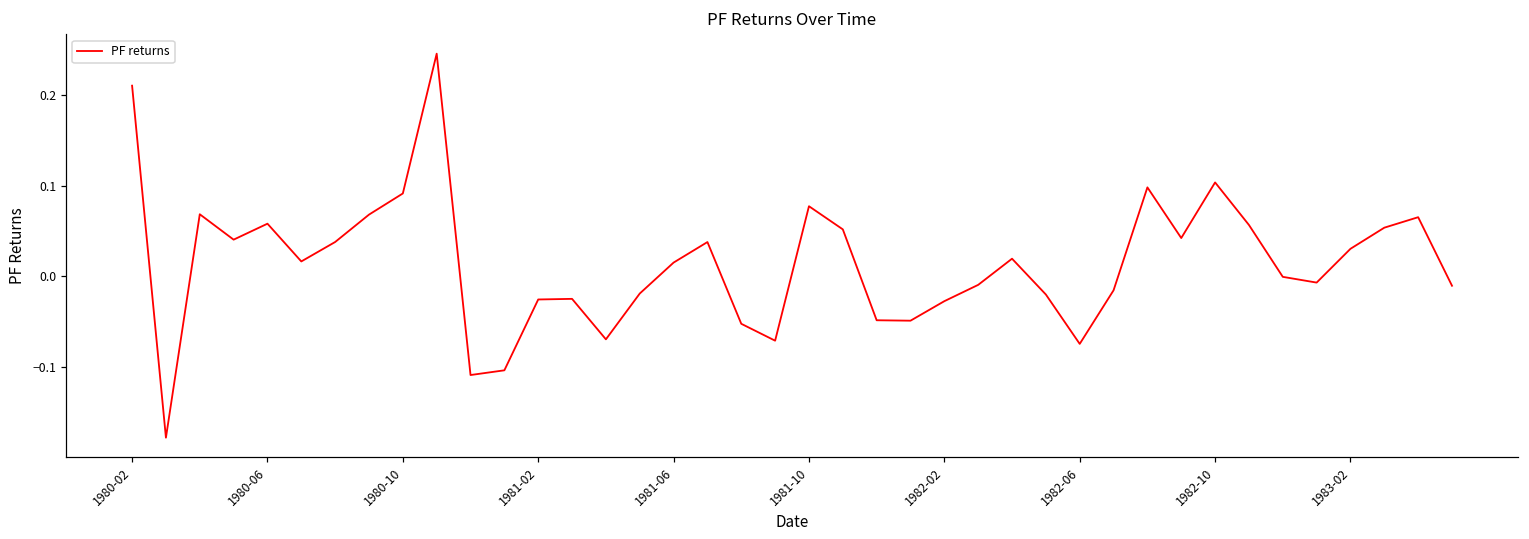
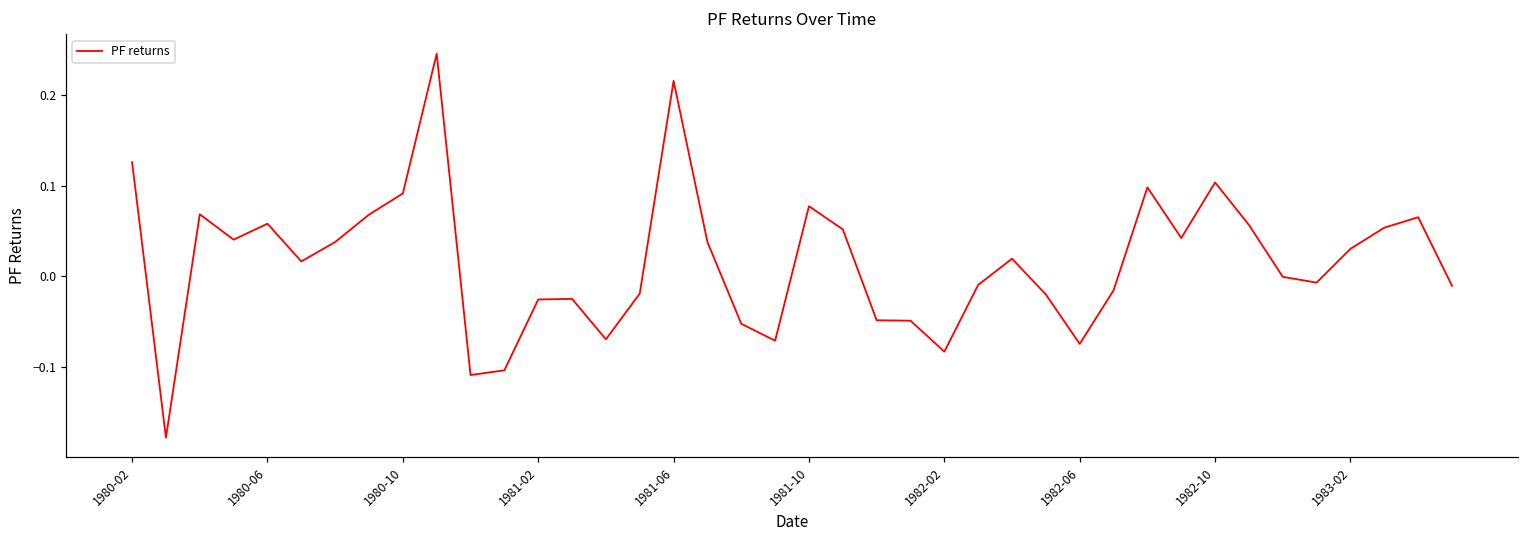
  {
-   "1980-02": 0.21,
+   "1980-02": 0.13,
    "1980-06": 0.06,
    "1980-10": 0.09,
    "1981-02": -0.03,
-   "1981-06": 0.02,
+   "1981-06": 0.22,
    "1981-10": 0.08,
-   "1982-02": -0.03,
+   "1982-02": -0.08,
    "1982-06": -0.07,
    "1982-10": 0.10,
    "1983-02": 0.03
  }
